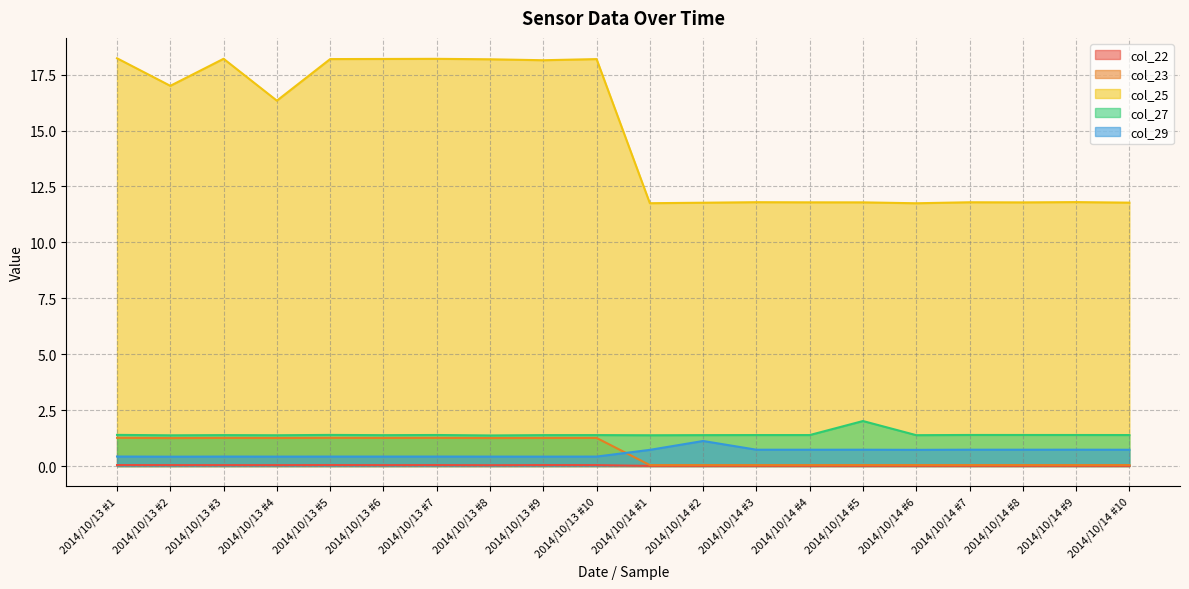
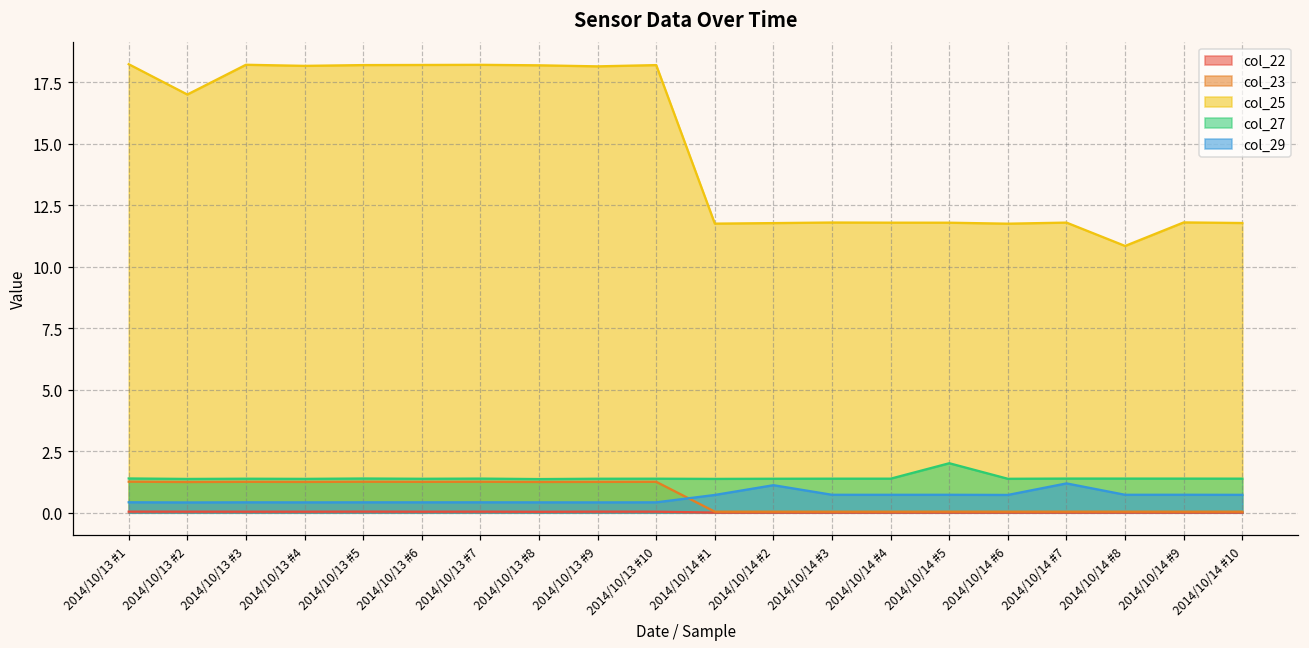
  {
    "col_25": {
      "2014/10/13 #1": 18.2,
      "2014/10/13 #2": 17.0,
      "2014/10/13 #3": 18.2,
-     "2014/10/13 #4": 16.3,
+     "2014/10/13 #4": 18.2,
      "2014/10/13 #5": 18.2,
      "2014/10/13 #6": 18.2,
      "2014/10/13 #7": 18.2,
      "2014/10/13 #8": 18.2,
      "2014/10/13 #9": 18.1,
      "2014/10/13 #10": 18.2,
      "2014/10/14 #1": 11.8,
      "2014/10/14 #2": 11.8,
      "2014/10/14 #3": 11.8,
      "2014/10/14 #4": 11.8,
      "2014/10/14 #5": 11.8,
      "2014/10/14 #6": 11.7,
      "2014/10/14 #7": 11.8,
-     "2014/10/14 #8": 11.8,
+     "2014/10/14 #8": 10.8,
      "2014/10/14 #9": 11.8,
      "2014/10/14 #10": 11.8
    },
    "col_27": {
      "2014/10/13 #1": 1.4,
      "2014/10/13 #2": 1.4,
      "2014/10/13 #3": 1.4,
      "2014/10/13 #4": 1.4,
      "2014/10/13 #5": 1.4,
      "2014/10/13 #6": 1.4,
      "2014/10/13 #7": 1.4,
      "2014/10/13 #8": 1.4,
      "2014/10/13 #9": 1.4,
      "2014/10/13 #10": 1.4,
      "2014/10/14 #1": 1.4,
      "2014/10/14 #2": 1.4,
      "2014/10/14 #3": 1.4,
      "2014/10/14 #4": 1.4,
      "2014/10/14 #5": 2.0,
      "2014/10/14 #6": 1.4,
      "2014/10/14 #7": 1.4,
      "2014/10/14 #8": 1.4,
      "2014/10/14 #9": 1.4,
      "2014/10/14 #10": 1.4
    },
    "col_29": {
      "2014/10/13 #1": 0.4,
      "2014/10/13 #2": 0.4,
      "2014/10/13 #3": 0.4,
      "2014/10/13 #4": 0.4,
      "2014/10/13 #5": 0.4,
      "2014/10/13 #6": 0.4,
      "2014/10/13 #7": 0.4,
      "2014/10/13 #8": 0.4,
      "2014/10/13 #9": 0.4,
      "2014/10/13 #10": 0.4,
      "2014/10/14 #1": 0.7,
      "2014/10/14 #2": 1.1,
      "2014/10/14 #3": 0.7,
      "2014/10/14 #4": 0.7,
      "2014/10/14 #5": 0.7,
      "2014/10/14 #6": 0.7,
-     "2014/10/14 #7": 0.7,
+     "2014/10/14 #7": 1.2,
      "2014/10/14 #8": 0.7,
      "2014/10/14 #9": 0.7,
      "2014/10/14 #10": 0.7
    }
  }
